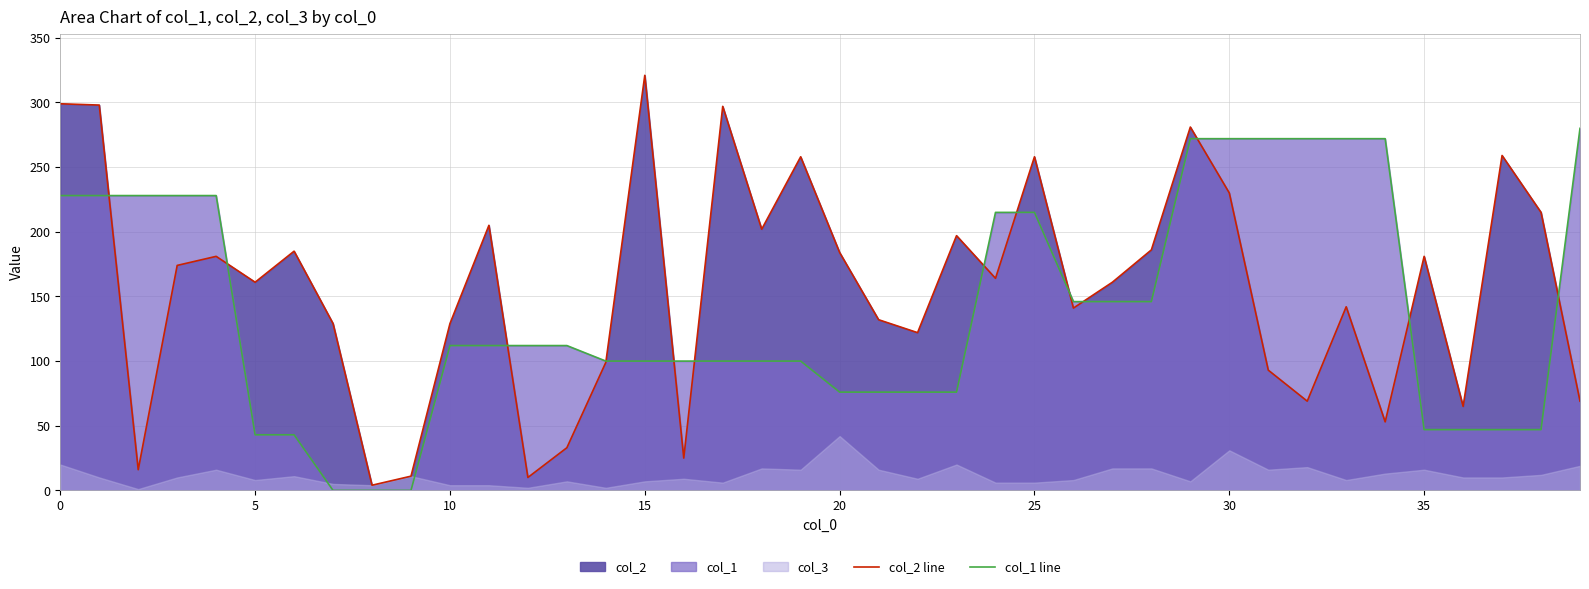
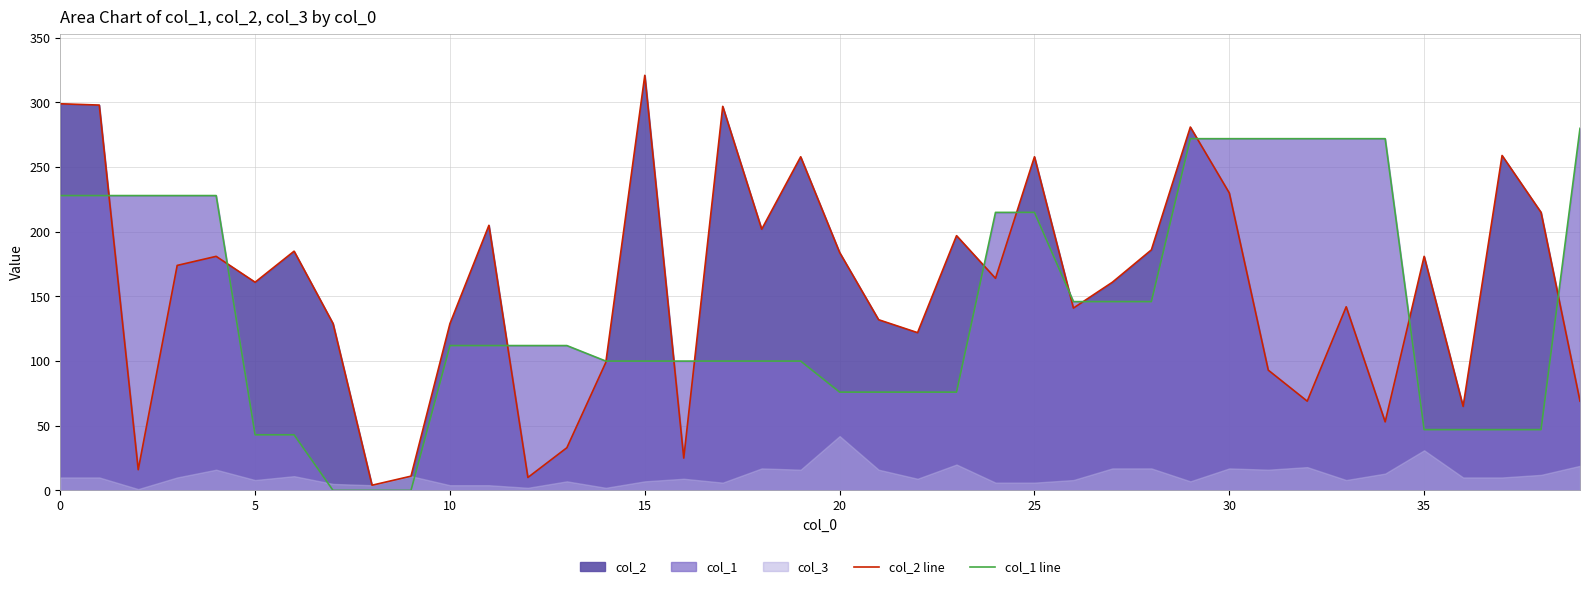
  {
    "col_3": {
-     "0": 20,
+     "0": 10,
      "5": 8,
      "10": 4,
      "15": 7,
      "20": 42,
      "25": 6,
-     "30": 31,
-     "35": 16
+     "30": 17,
+     "35": 31
    }
  }
